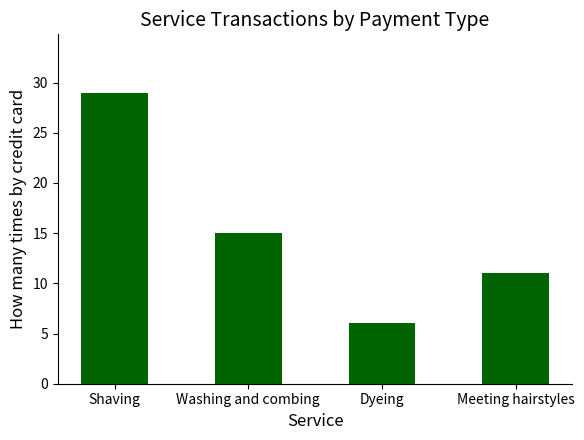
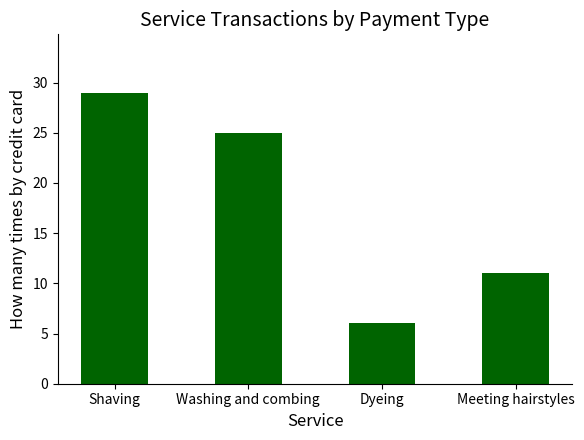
  {
    "Shaving": 29,
-   "Washing and combing": 15,
+   "Washing and combing": 25,
    "Dyeing": 6,
    "Meeting hairstyles": 11
  }
